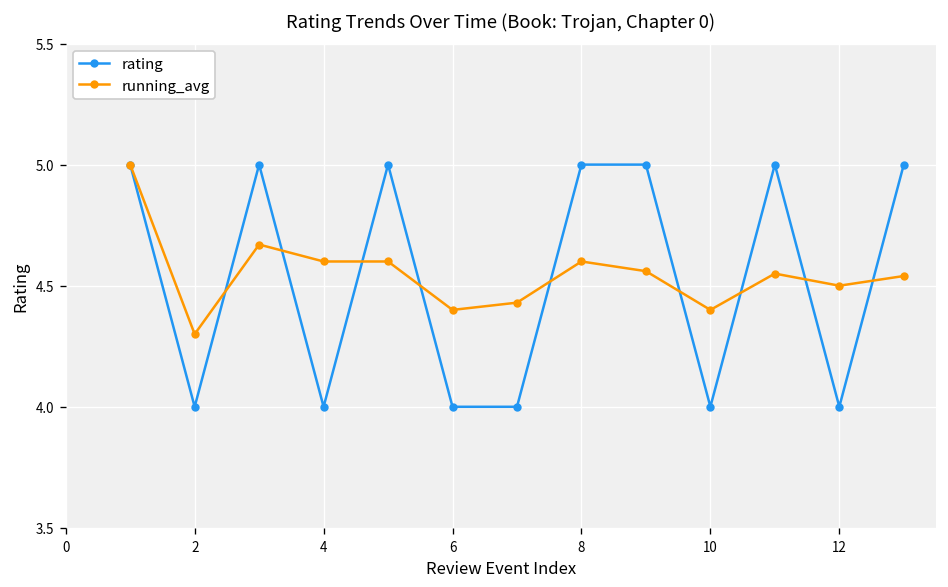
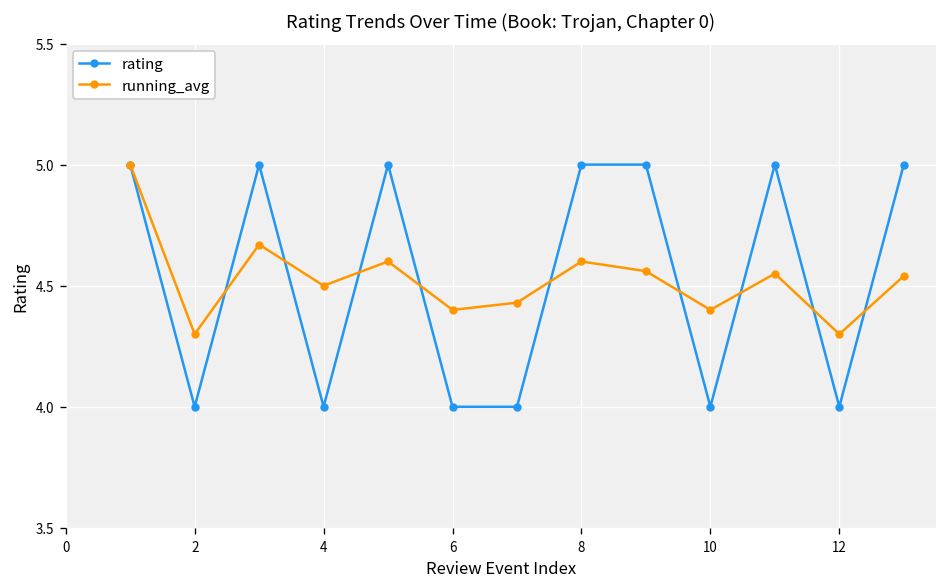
  {
    "rating": {
      "2": 4.0,
      "4": 4.0,
      "6": 4.0,
      "8": 5.0,
      "10": 4.0,
      "12": 4.0
    },
    "running_avg": {
      "2": 4.3,
-     "4": 4.6,
+     "4": 4.5,
      "6": 4.4,
      "8": 4.6,
      "10": 4.4,
-     "12": 4.5
+     "12": 4.3
    }
  }
